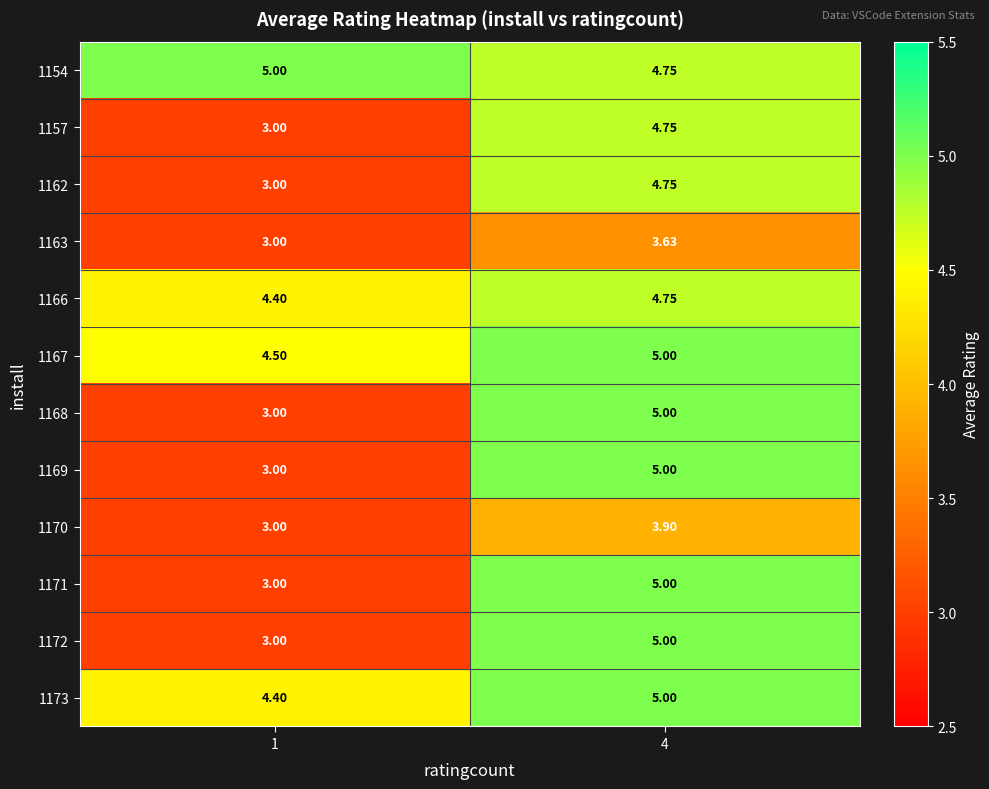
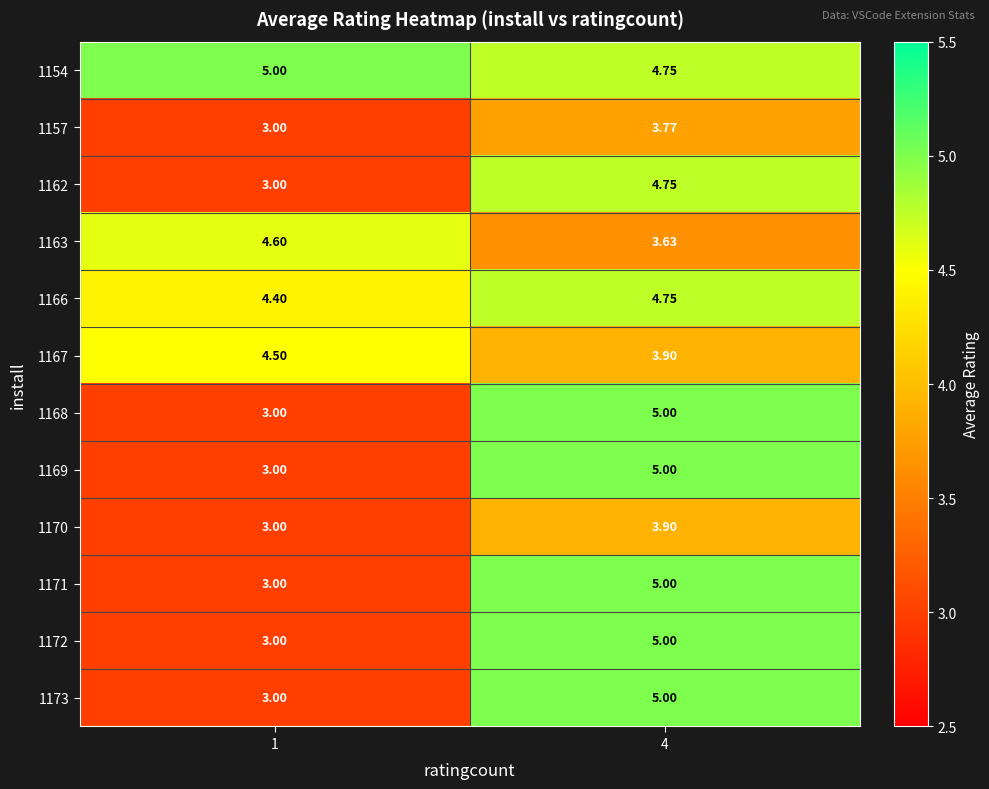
  {
    "1154": {
      "1": 5.00,
      "4": 4.75
    },
    "1157": {
      "1": 3.00,
-     "4": 4.75
+     "4": 3.77
    },
    "1162": {
      "1": 3.00,
      "4": 4.75
    },
    "1163": {
-     "1": 3.00,
+     "1": 4.60,
      "4": 3.63
    },
    "1166": {
      "1": 4.40,
      "4": 4.75
    },
    "1167": {
      "1": 4.50,
-     "4": 5.00
+     "4": 3.90
    },
    "1168": {
      "1": 3.00,
      "4": 5.00
    },
    "1169": {
      "1": 3.00,
      "4": 5.00
    },
    "1170": {
      "1": 3.00,
      "4": 3.90
    },
    "1171": {
      "1": 3.00,
      "4": 5.00
    },
    "1172": {
      "1": 3.00,
      "4": 5.00
    },
    "1173": {
-     "1": 4.40,
+     "1": 3.00,
      "4": 5.00
    }
  }
